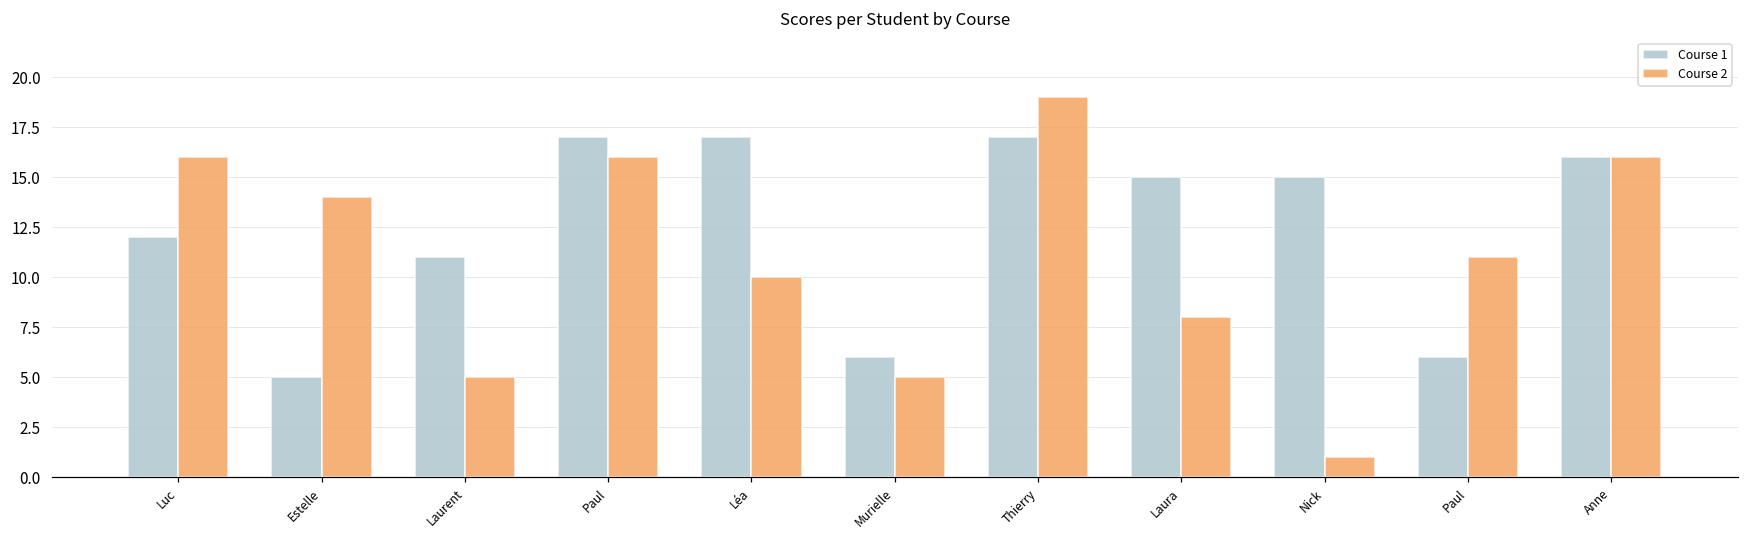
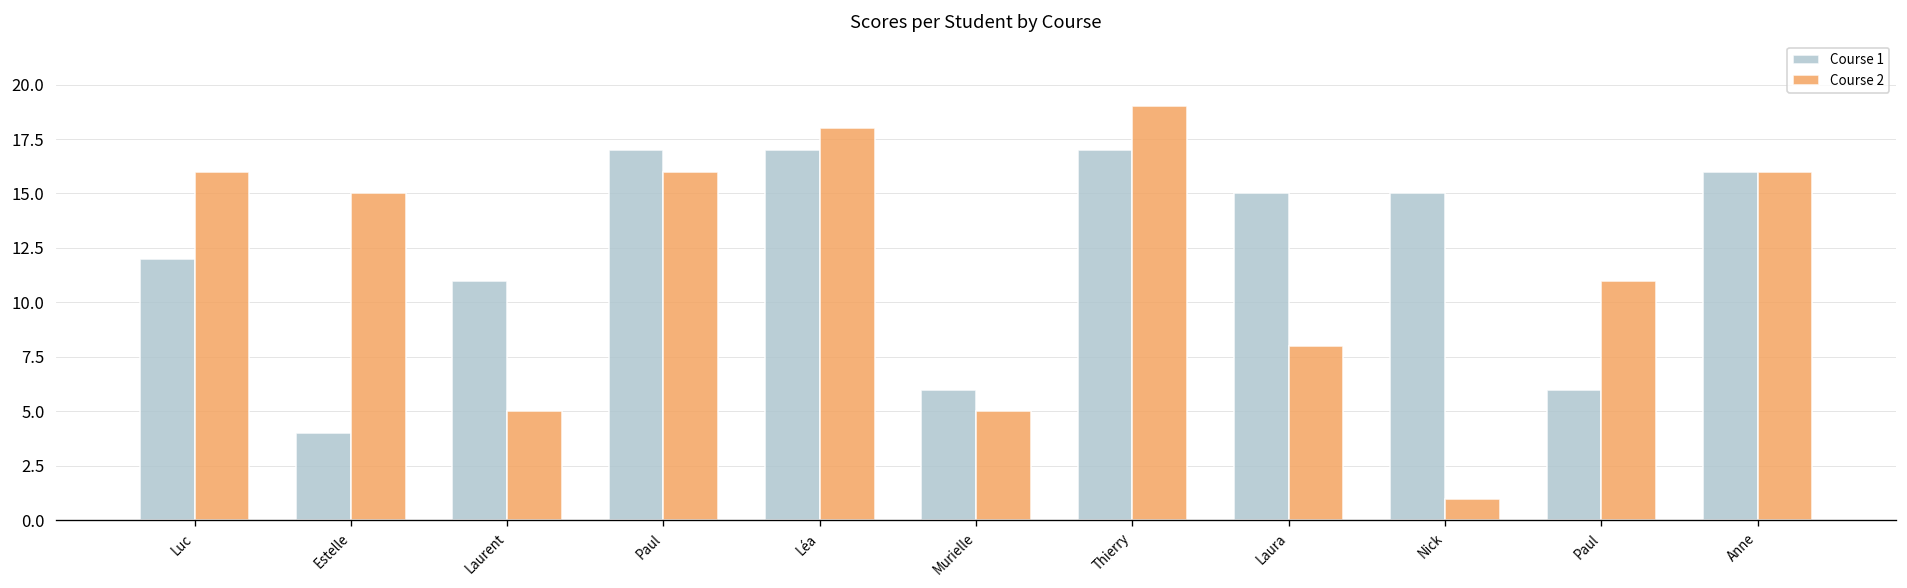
  {
    "Course 1": {
      "Luc": 12,
-     "Estelle": 5,
+     "Estelle": 4,
      "Laurent": 11,
      "Léa": 17,
      "Murielle": 6,
      "Thierry": 17,
      "Laura": 15,
      "Nick": 15,
      "Anne": 16
    },
    "Course 2": {
      "Luc": 16,
-     "Estelle": 14,
+     "Estelle": 15,
      "Laurent": 5,
-     "Léa": 10,
+     "Léa": 18,
      "Murielle": 5,
      "Thierry": 19,
      "Laura": 8,
      "Nick": 1,
      "Anne": 16
    }
  }
